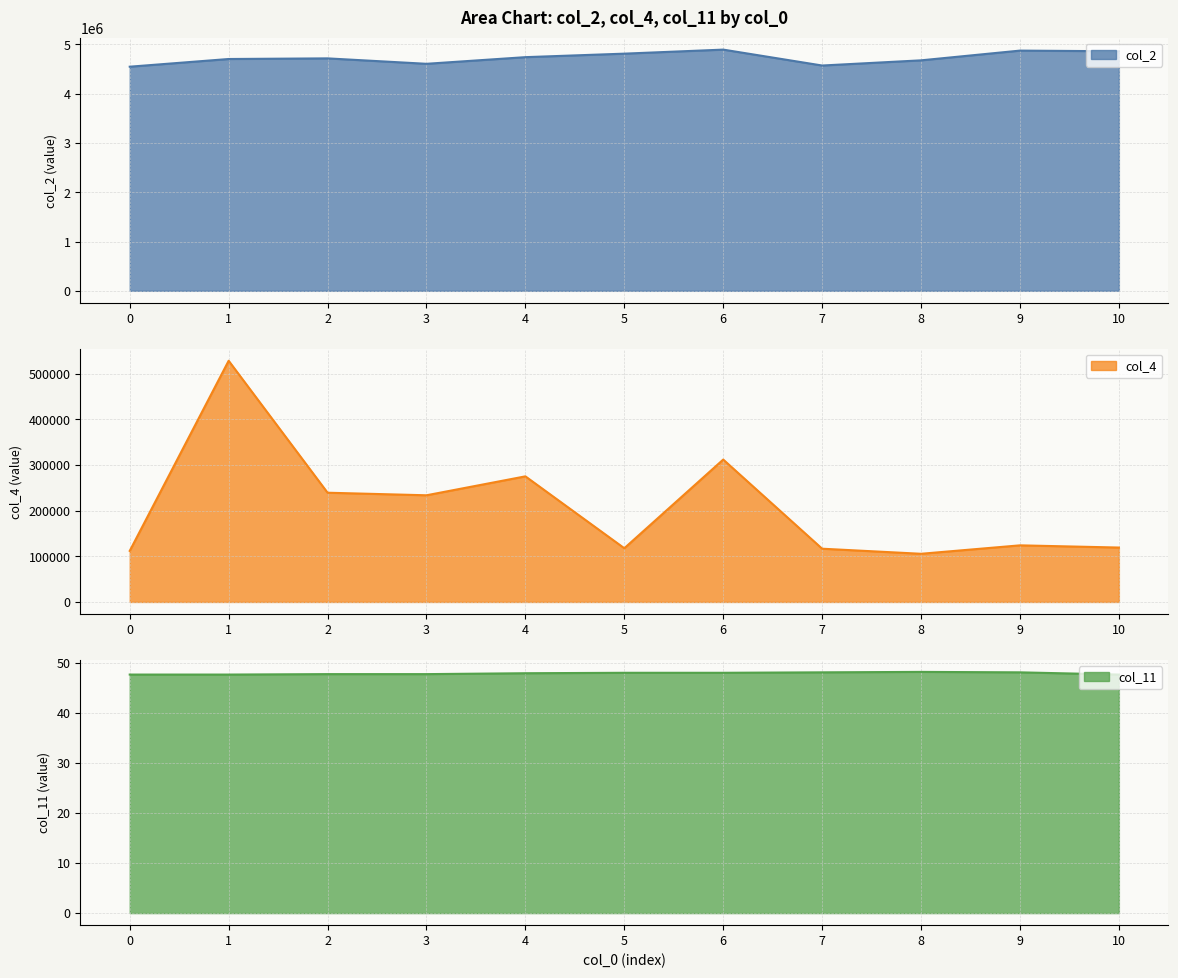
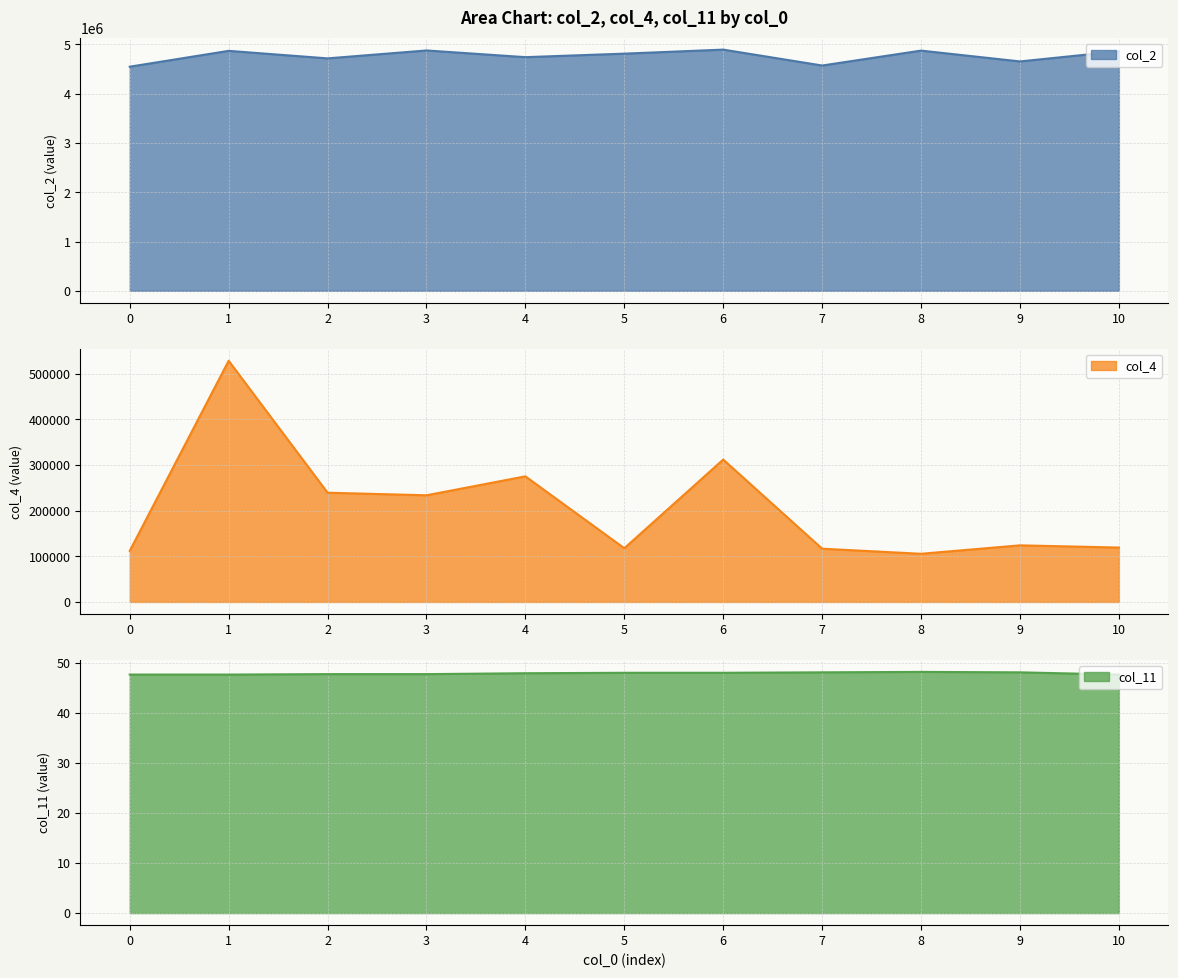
  {
    "Area Chart: col_2, col_4, col_11 by col_0": {
      "0": 4500000,
-     "1": 4700000,
+     "1": 4900000,
      "2": 4700000,
-     "3": 4600000,
+     "3": 4900000,
      "4": 4700000,
      "5": 4800000,
      "6": 4900000,
      "7": 4600000,
-     "8": 4700000,
-     "9": 4900000
+     "8": 4900000,
+     "9": 4700000
    }
  }
